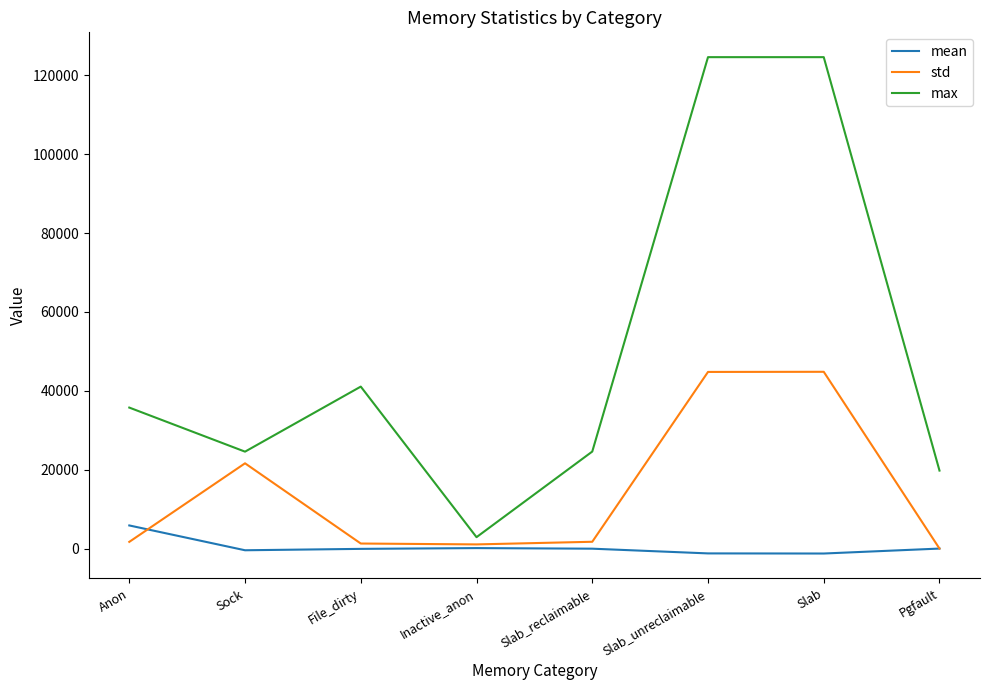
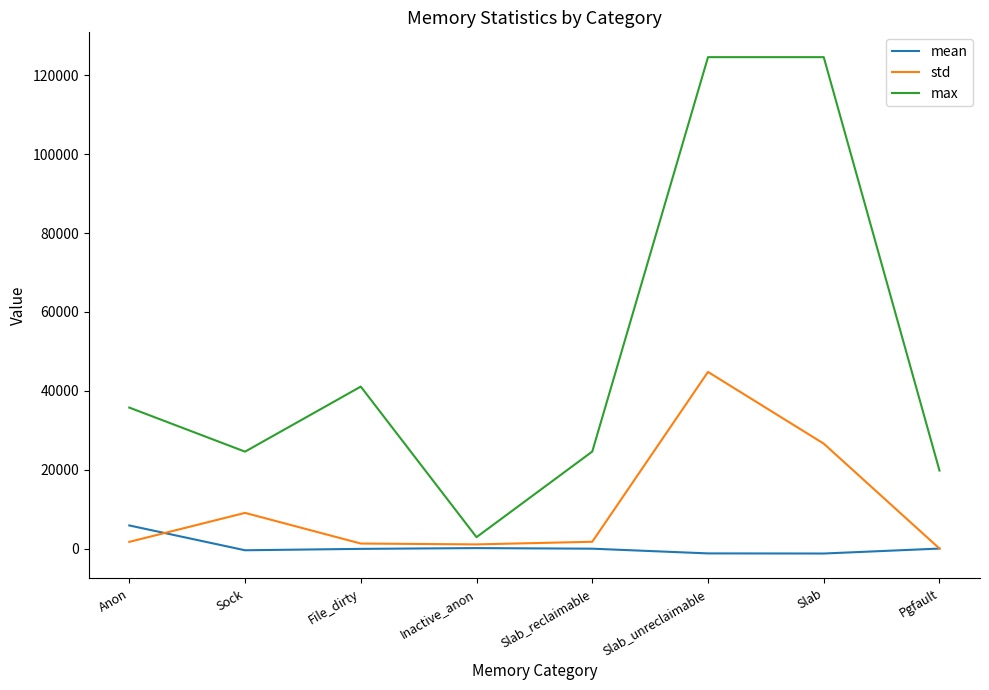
  {
    "mean": {
      "Anon": 6000,
      "Sock": 0,
      "File_dirty": 0,
      "Inactive_anon": 0,
      "Slab_reclaimable": 0,
      "Slab_unreclaimable": -1000,
      "Slab": -1000
    },
    "std": {
      "Anon": 2000,
-     "Sock": 22000,
+     "Sock": 9000,
      "File_dirty": 1000,
      "Inactive_anon": 1000,
      "Slab_reclaimable": 2000,
      "Slab_unreclaimable": 45000,
-     "Slab": 45000
+     "Slab": 27000
    },
    "max": {
      "Anon": 36000,
      "Sock": 25000,
      "File_dirty": 41000,
      "Inactive_anon": 3000,
      "Slab_reclaimable": 25000,
      "Slab_unreclaimable": 125000,
      "Slab": 125000,
      "Pgfault": 20000
    }
  }
